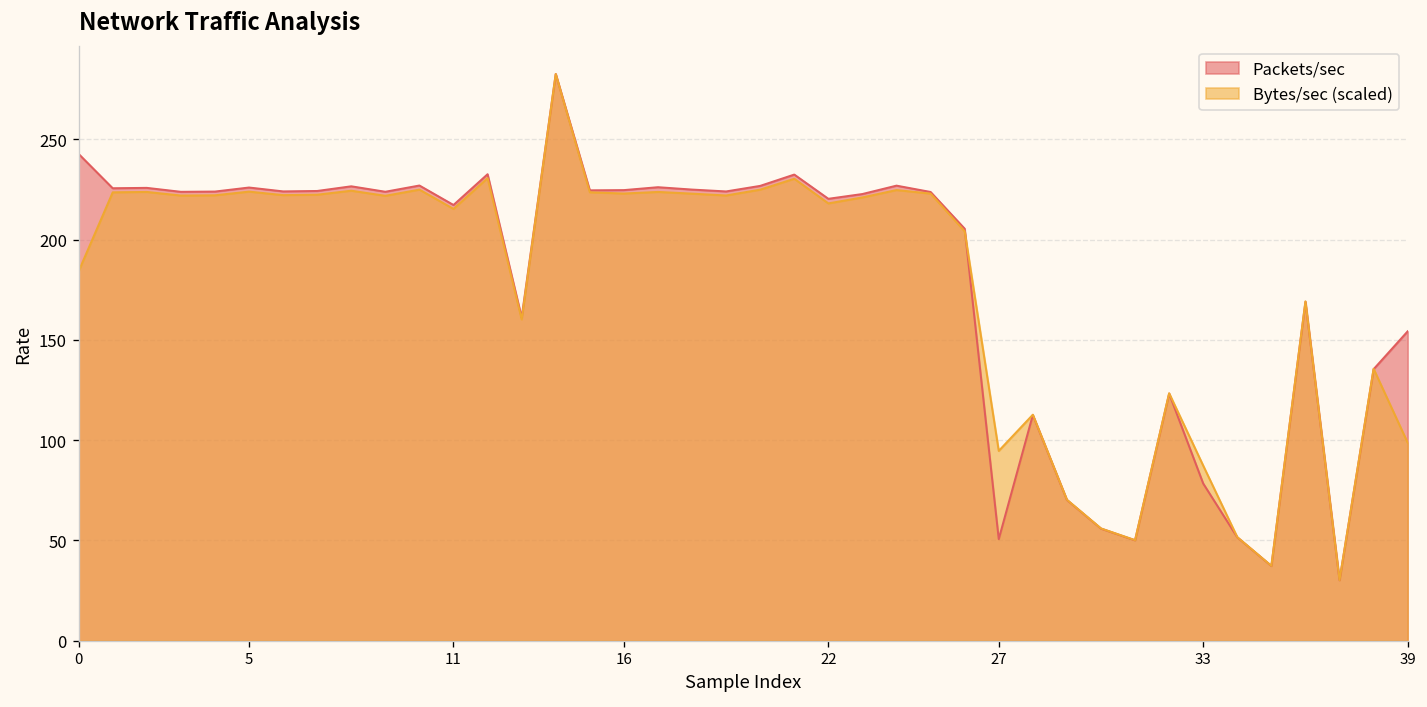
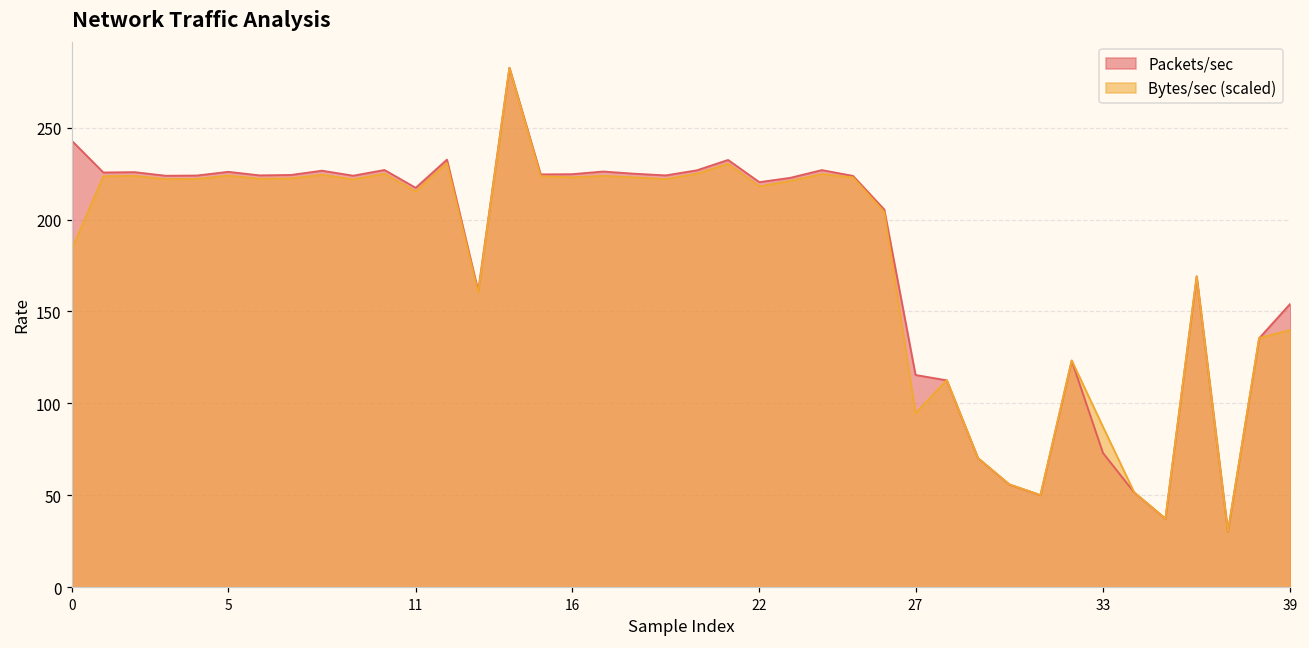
  {
    "Packets/sec": {
      "0": 243,
      "5": 226,
      "11": 217,
      "16": 225,
      "22": 220,
-     "27": 51,
-     "33": 78,
+     "27": 115,
+     "33": 73,
      "39": 154
    },
    "Bytes/sec (scaled)": {
      "0": 184,
      "5": 224,
      "11": 215,
      "16": 223,
      "22": 218,
      "27": 95,
      "33": 87,
-     "39": 99
+     "39": 140
    }
  }
